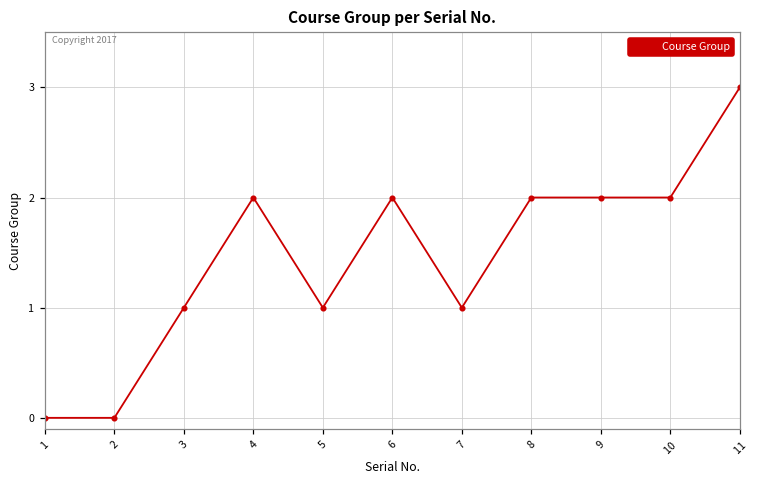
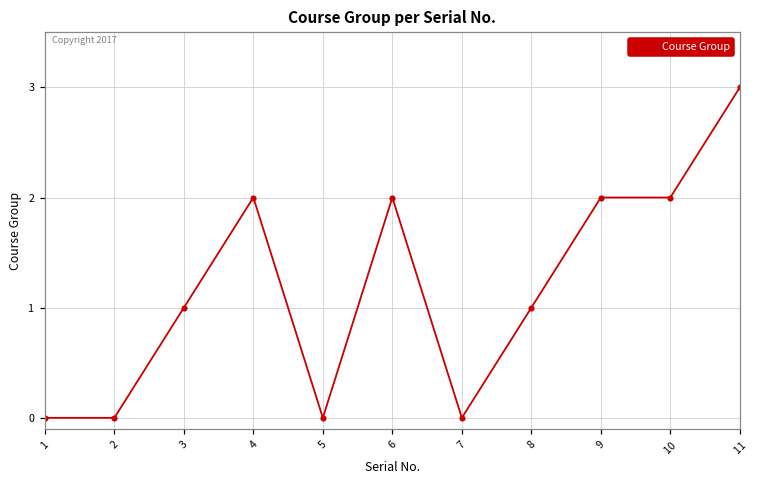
  {
    "1": 0,
    "2": 0,
    "3": 1,
    "4": 2,
-   "5": 1,
+   "5": 0,
    "6": 2,
-   "7": 1,
-   "8": 2,
+   "7": 0,
+   "8": 1,
    "9": 2,
    "10": 2,
    "11": 3
  }
